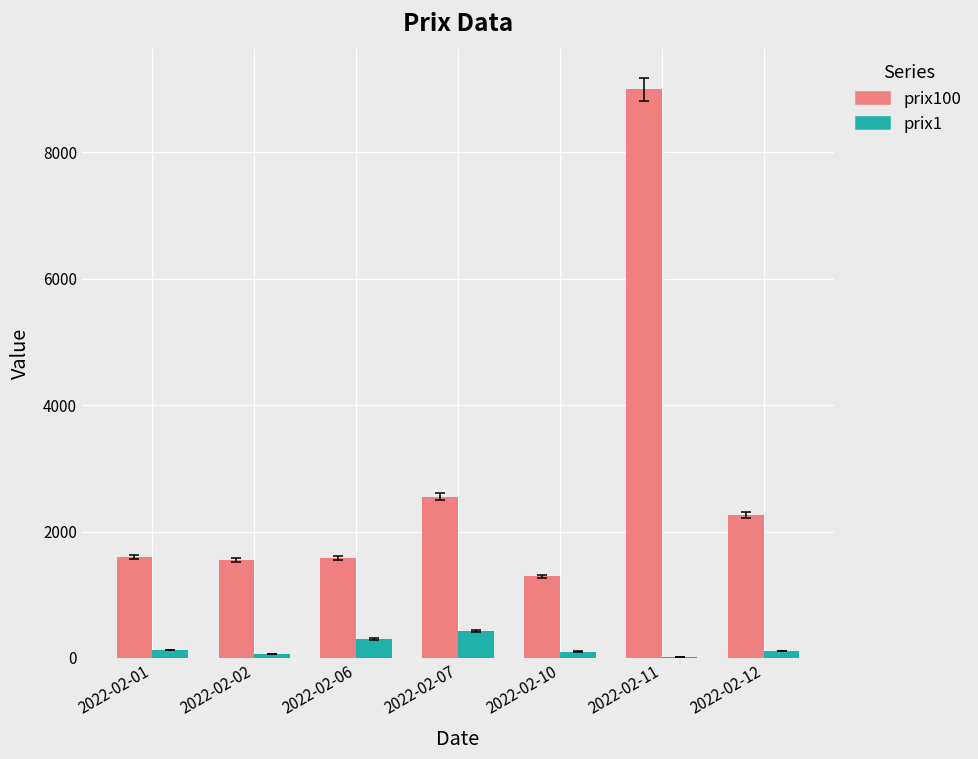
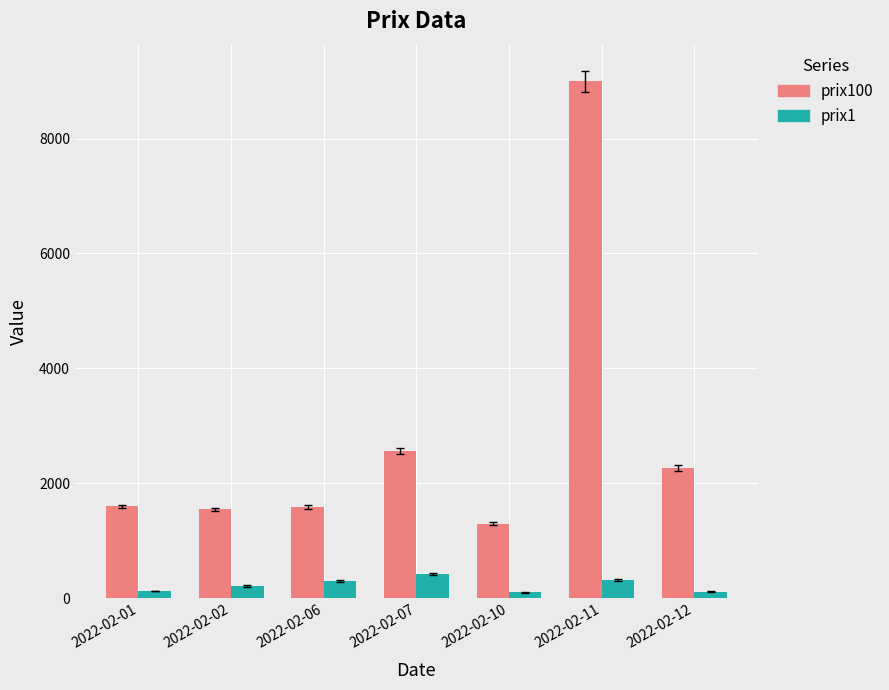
  {
    "prix100": {
      "2022-02-01": 1600,
      "2022-02-02": 1500,
      "2022-02-06": 1600,
      "2022-02-07": 2600,
      "2022-02-10": 1300,
      "2022-02-11": 9000,
      "2022-02-12": 2300
    },
    "prix1": {
      "2022-02-01": 100,
-     "2022-02-02": 100,
+     "2022-02-02": 200,
      "2022-02-06": 300,
      "2022-02-07": 400,
      "2022-02-10": 100,
-     "2022-02-11": 0,
+     "2022-02-11": 300,
      "2022-02-12": 100
    }
  }
